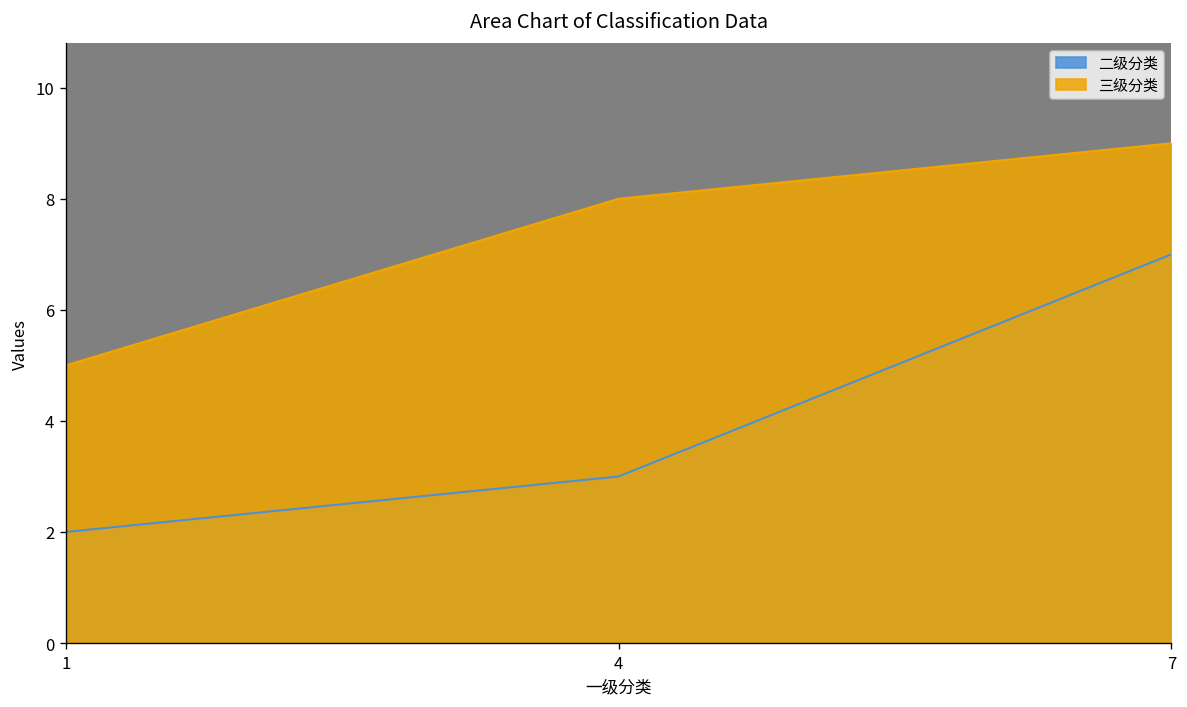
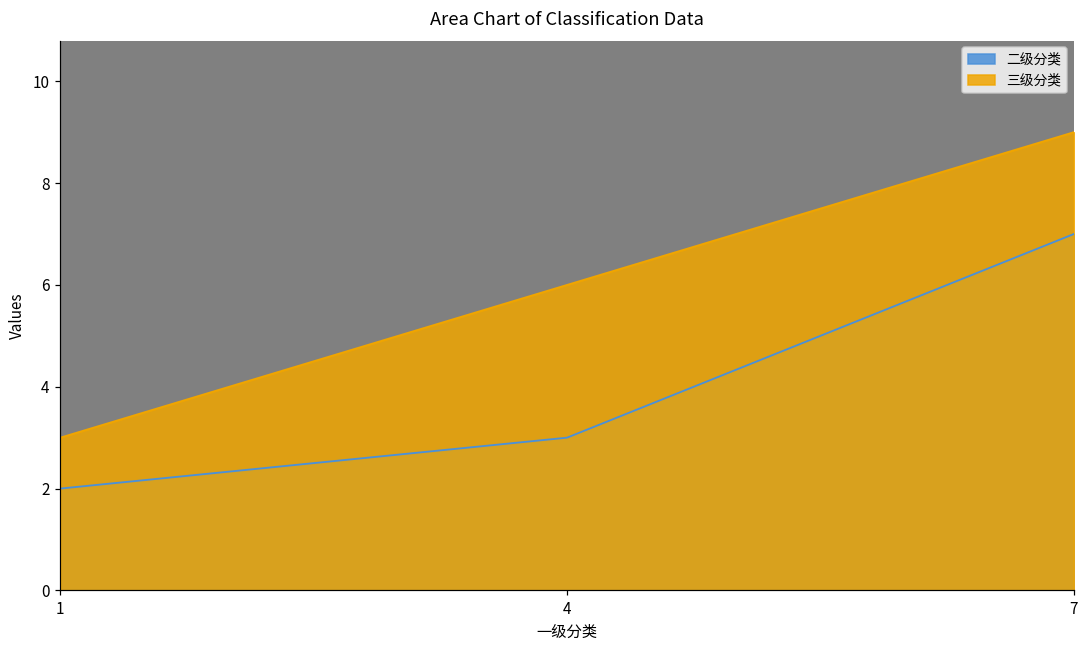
  {
    "二级分类": {
      "1": 2,
      "4": 3,
      "7": 7
    },
    "三级分类": {
-     "1": 5,
-     "4": 8,
+     "1": 3,
+     "4": 6,
      "7": 9
    }
  }
